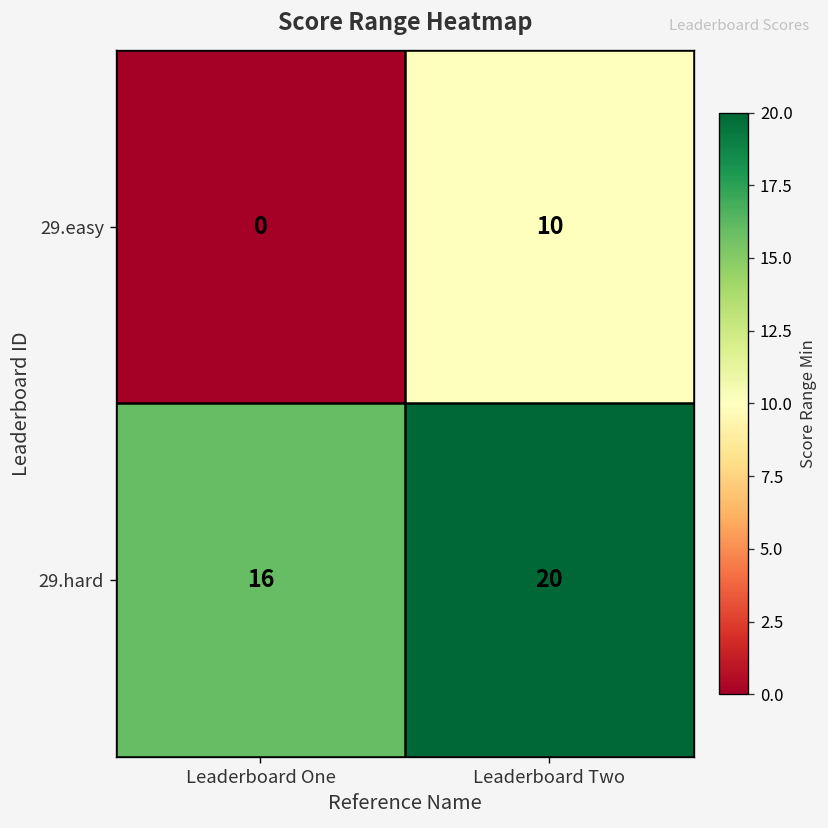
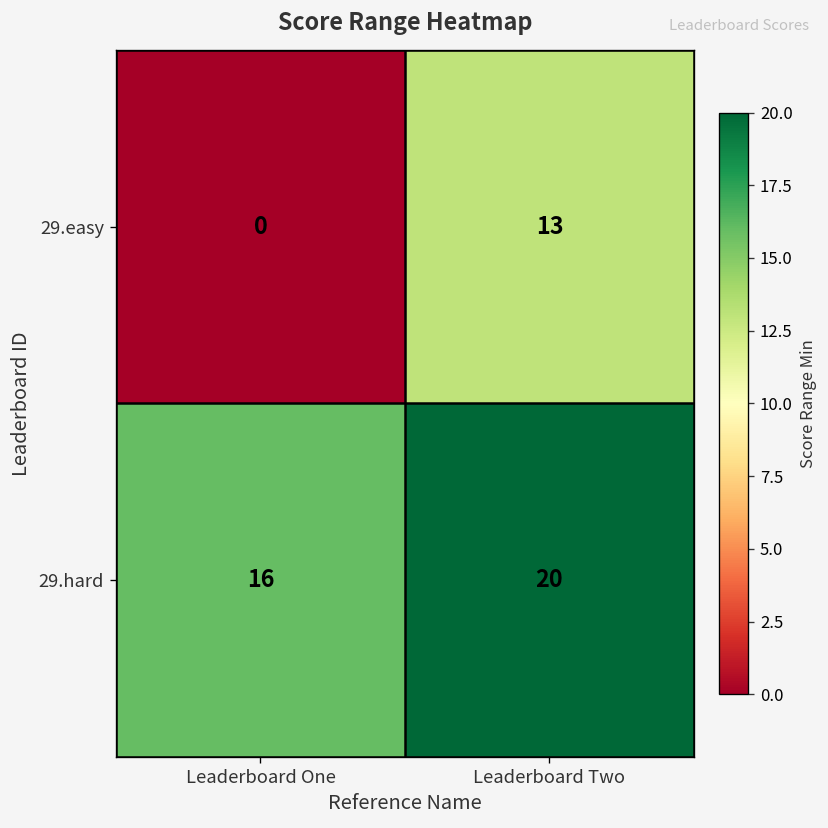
  {
    "29.easy": {
      "Leaderboard One": 0,
-     "Leaderboard Two": 10
+     "Leaderboard Two": 13
    },
    "29.hard": {
      "Leaderboard One": 16,
      "Leaderboard Two": 20
    }
  }
